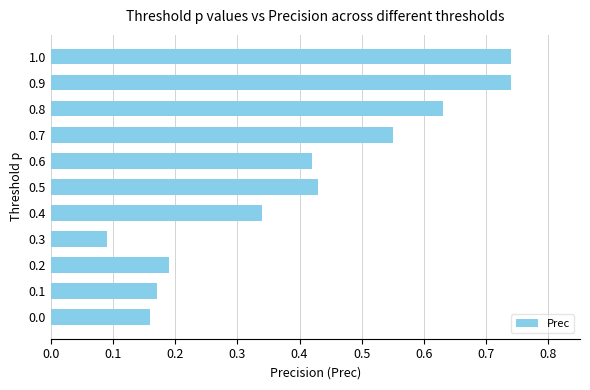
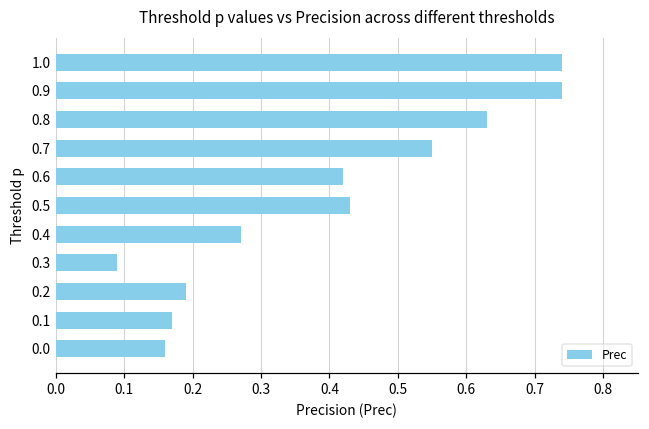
  {
    "1.0": 0.74,
    "0.9": 0.74,
    "0.8": 0.63,
    "0.7": 0.55,
    "0.6": 0.42,
    "0.5": 0.43,
-   "0.4": 0.34,
+   "0.4": 0.27,
    "0.3": 0.09,
    "0.2": 0.19,
    "0.1": 0.17,
    "0.0": 0.16
  }
